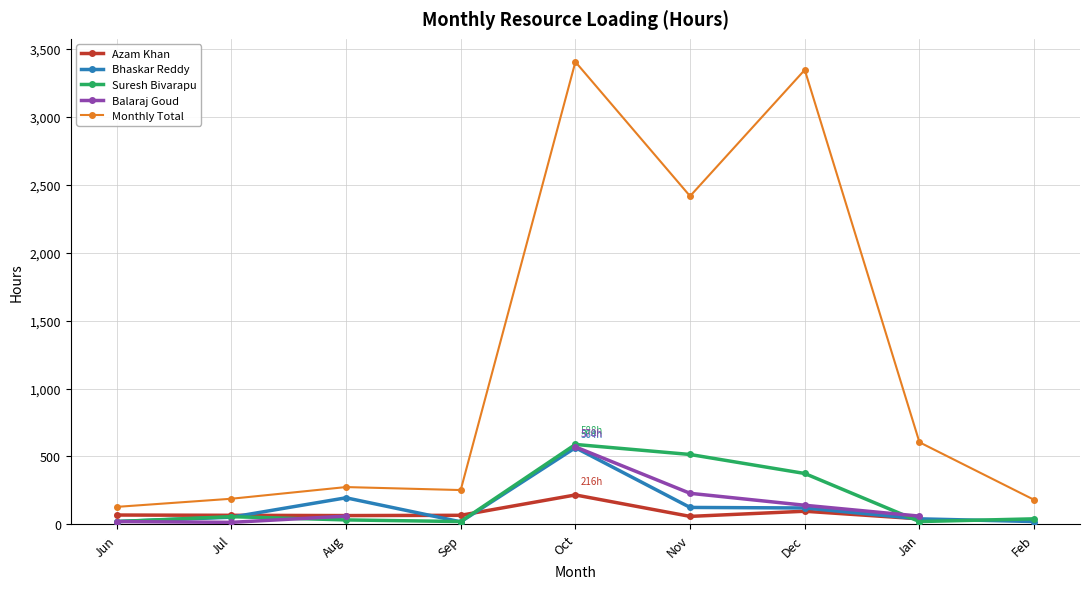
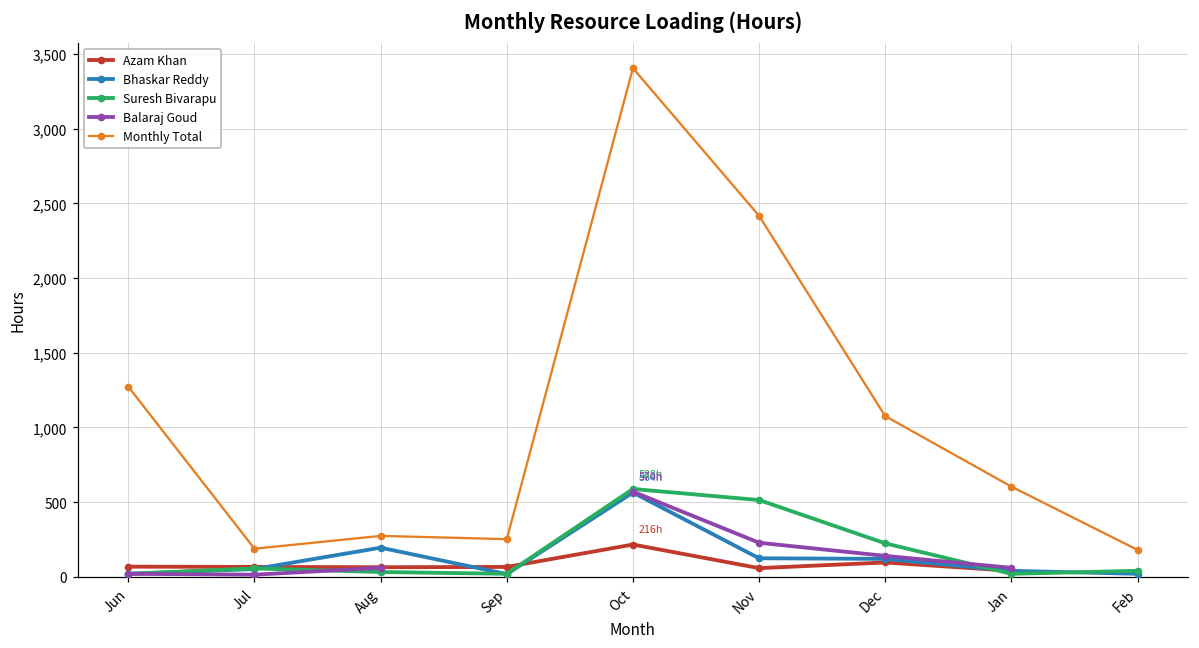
  {
    "Azam Khan": {
      "Oct": "216h"
    },
    "Bhaskar Reddy": {
      "Aug": "200",
      "Nov": "120",
      "Dec": "120",
      "Feb": "20"
    },
    "Suresh Bivarapu": {
      "Aug": "30",
      "Nov": "510",
-     "Dec": "370",
+     "Dec": "220",
      "Jan": "20",
      "Feb": "40"
    },
    "Balaraj Goud": {
      "Jul": "10",
      "Nov": "230",
      "Dec": "140",
      "Jan": "60"
    },
    "Monthly Total": {
-     "Jun": "130",
+     "Jun": "1,270",
      "Jul": "190",
      "Aug": "270",
      "Sep": "250",
      "Oct": "3,410",
      "Nov": "2,420",
-     "Dec": "3,350",
+     "Dec": "1,080",
      "Jan": "600",
      "Feb": "180"
    }
  }
